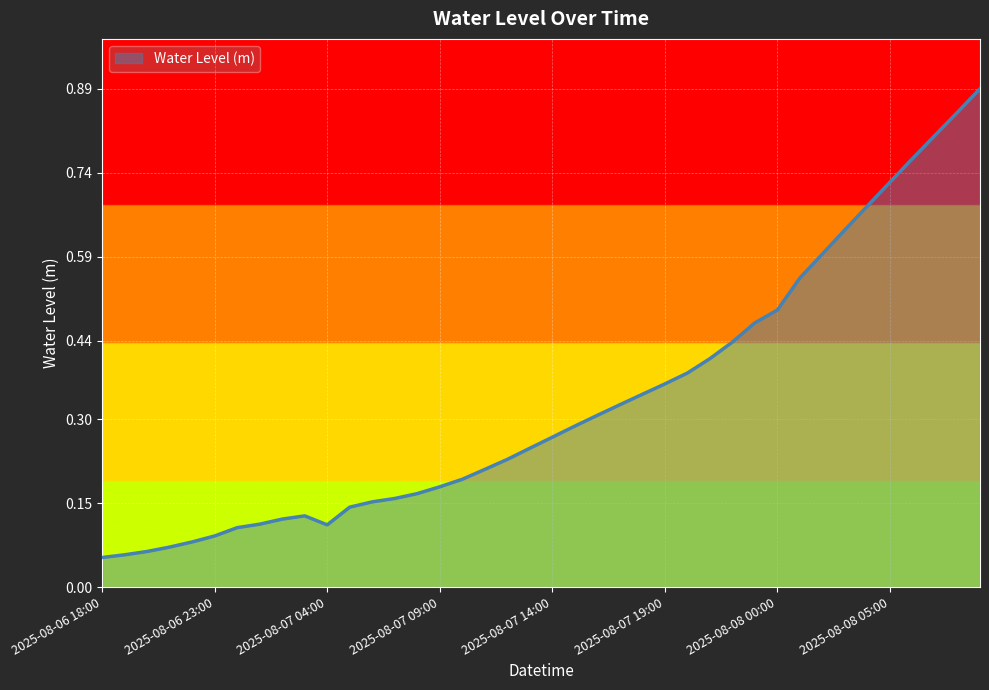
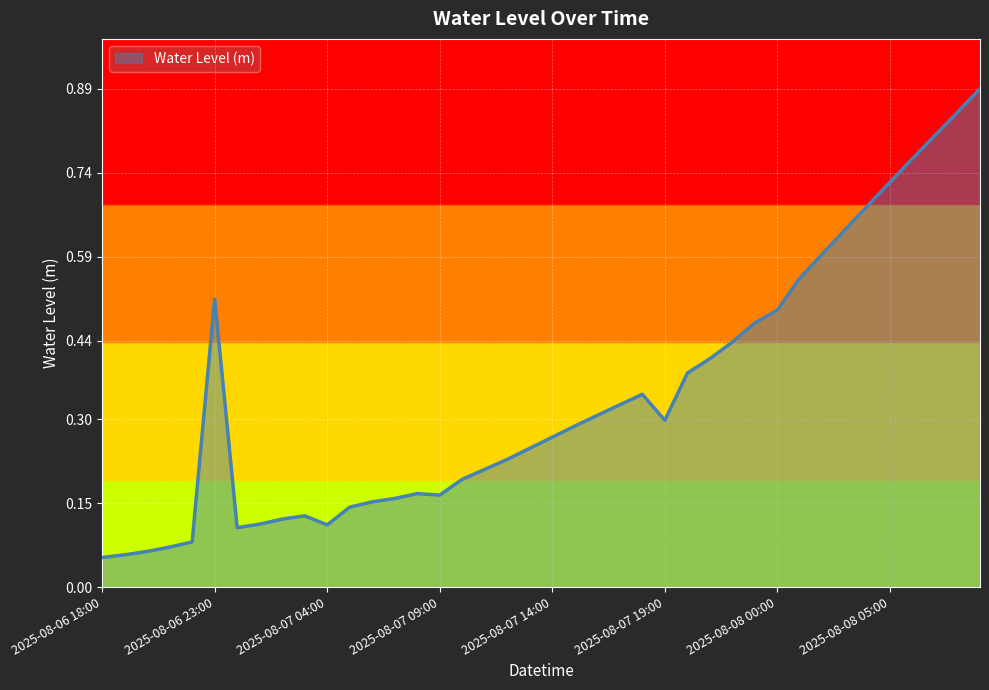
  {
    "2025-08-06 18:00": 0.05,
-   "2025-08-06 23:00": 0.09,
+   "2025-08-06 23:00": 0.51,
    "2025-08-07 04:00": 0.11,
-   "2025-08-07 09:00": 0.18,
+   "2025-08-07 09:00": 0.16,
    "2025-08-07 14:00": 0.27,
-   "2025-08-07 19:00": 0.36,
+   "2025-08-07 19:00": 0.30,
    "2025-08-08 00:00": 0.49,
    "2025-08-08 05:00": 0.72
  }
